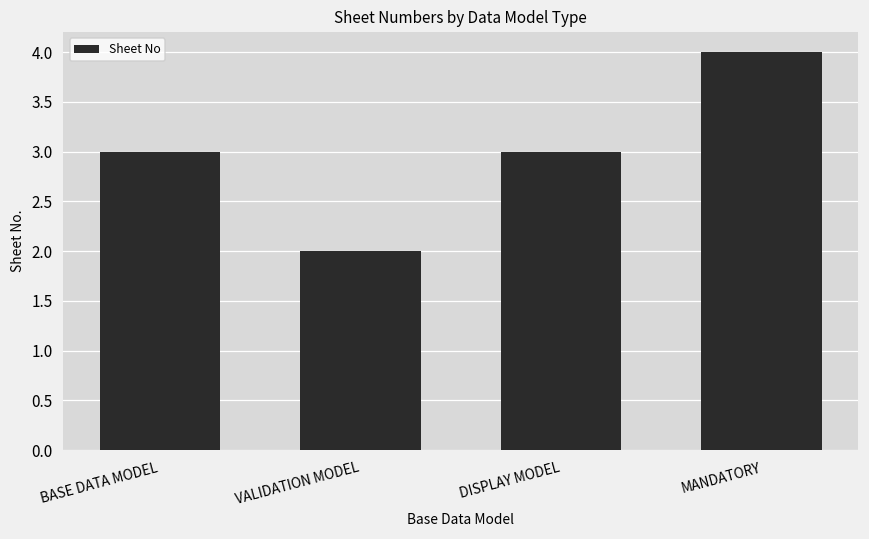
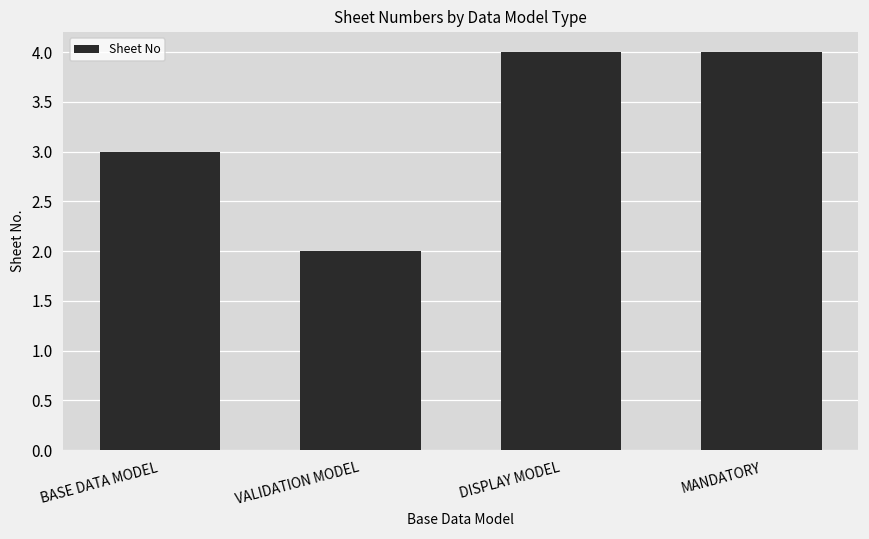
  {
    "BASE DATA MODEL": 3,
    "VALIDATION MODEL": 2,
-   "DISPLAY MODEL": 3,
+   "DISPLAY MODEL": 4,
    "MANDATORY": 4
  }
